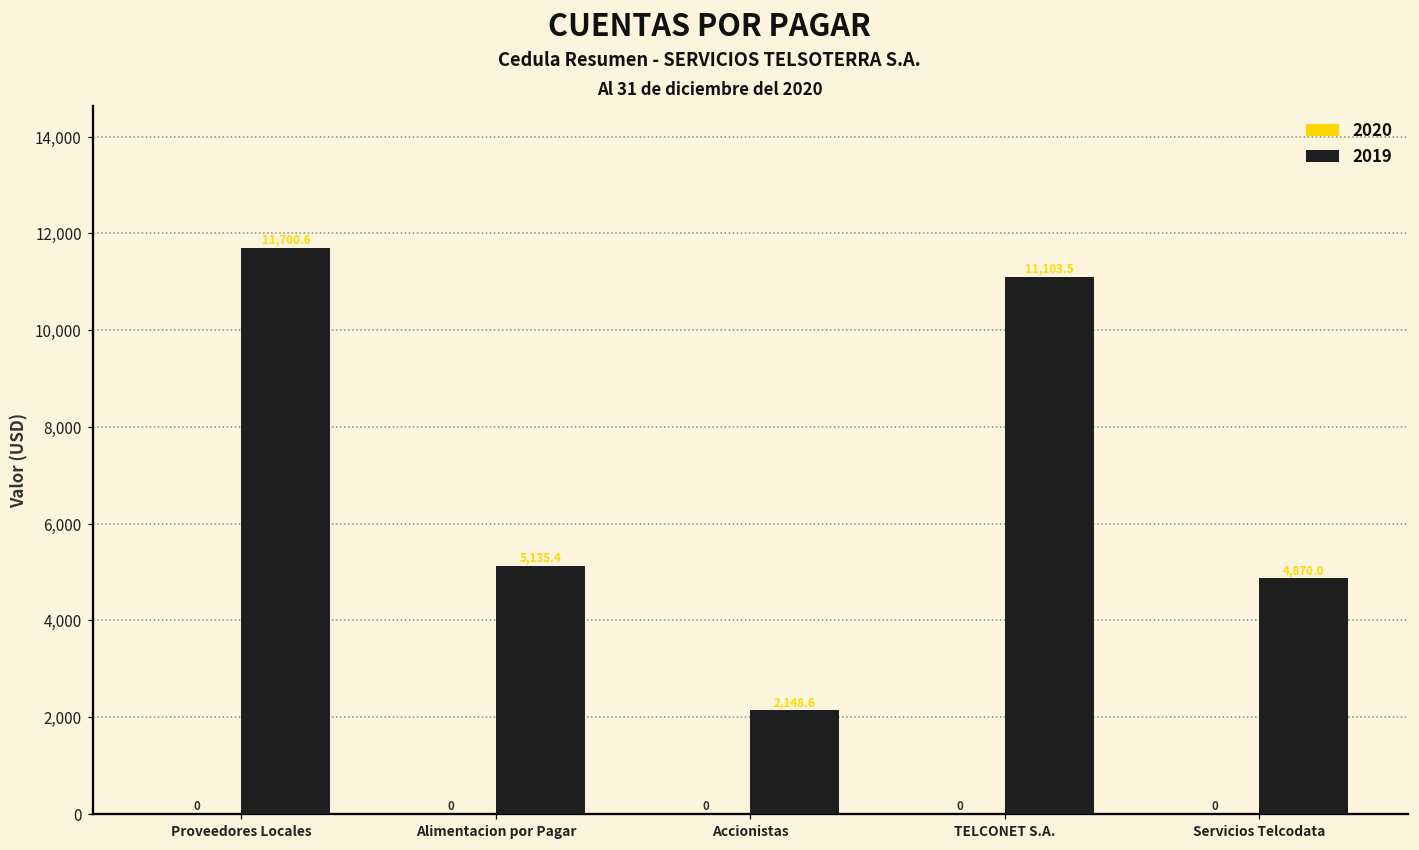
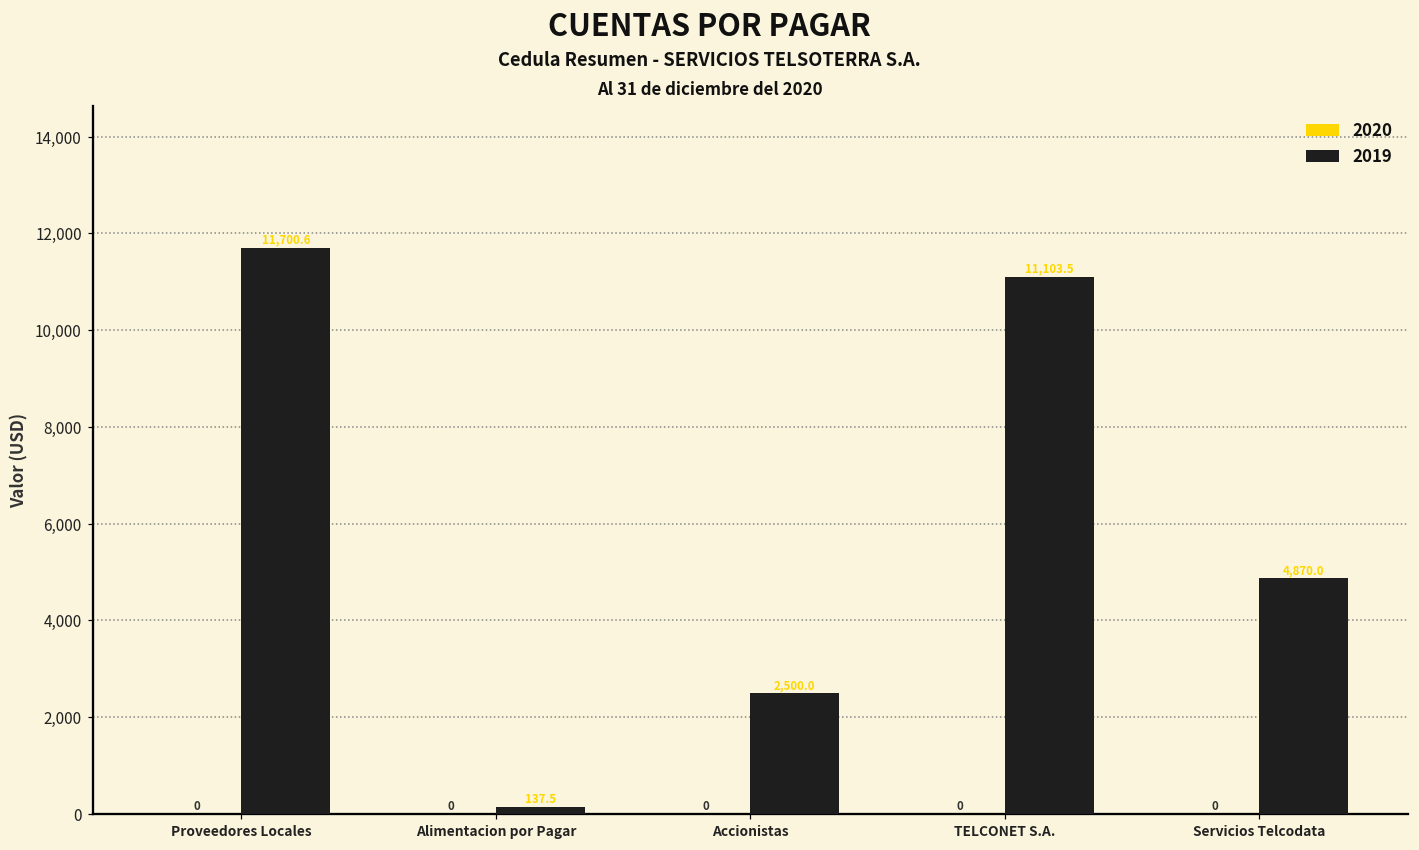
  {
    "2020": {
      "Proveedores Locales": "0",
      "Alimentacion por Pagar": "0",
      "Accionistas": "0",
      "TELCONET S.A.": "0",
      "Servicios Telcodata": "0"
    },
    "2019": {
      "Proveedores Locales": "11,700.6",
-     "Alimentacion por Pagar": "5,135.4",
-     "Accionistas": "2,148.6",
+     "Alimentacion por Pagar": "137.5",
+     "Accionistas": "2,500.0",
      "TELCONET S.A.": "11,103.5",
      "Servicios Telcodata": "4,870.0"
    }
  }
